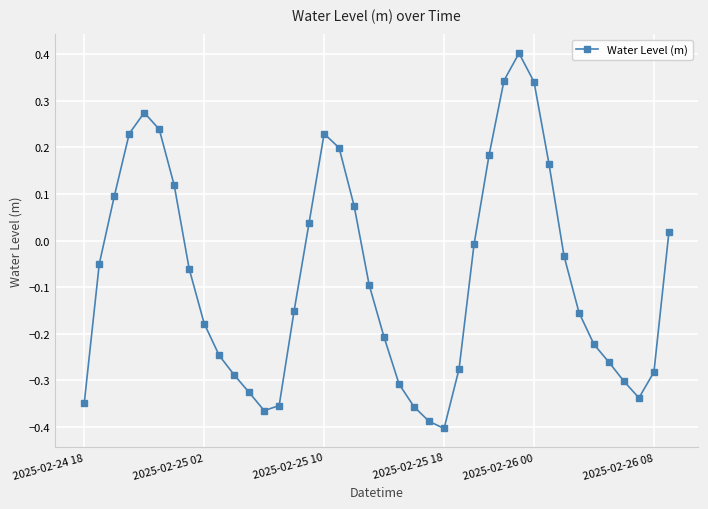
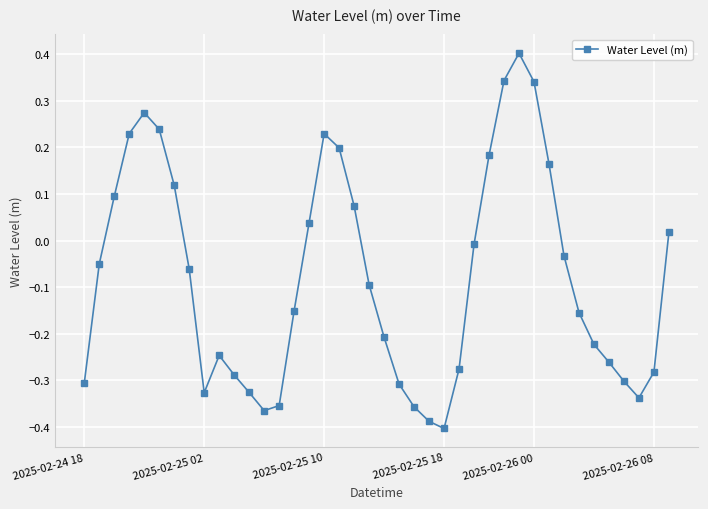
  {
-   "2025-02-24 18": -0.35,
-   "2025-02-25 02": -0.18,
+   "2025-02-24 18": -0.31,
+   "2025-02-25 02": -0.33,
    "2025-02-25 10": 0.23,
    "2025-02-25 18": -0.40,
    "2025-02-26 00": 0.34,
    "2025-02-26 08": -0.28
  }
